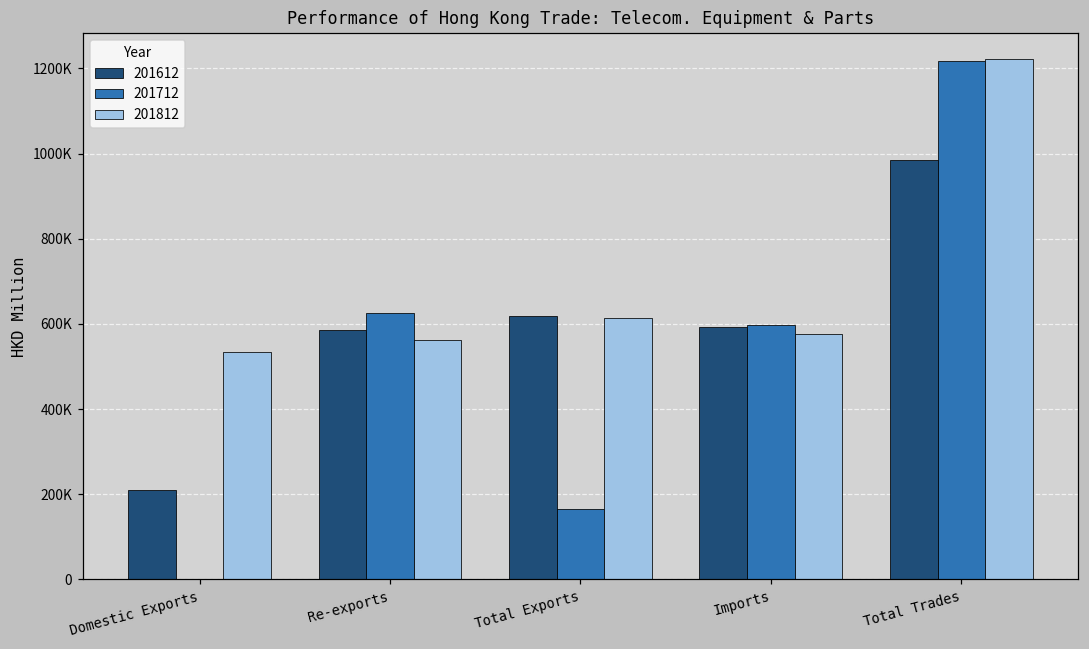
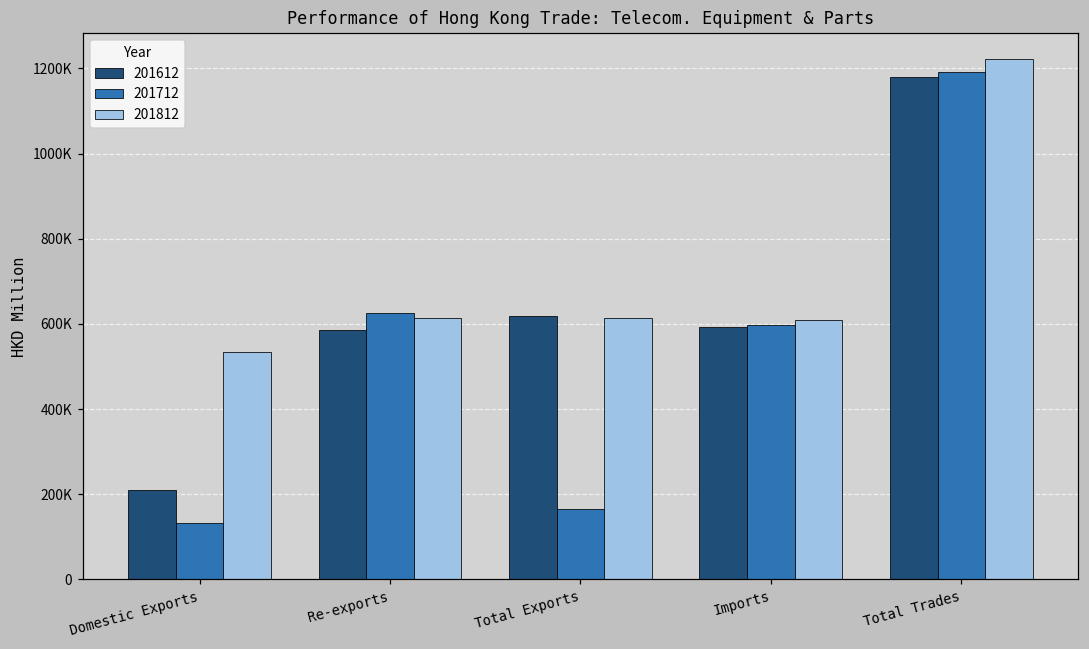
  {
    "201612": {
      "Domestic Exports": 210000,
      "Re-exports": 590000,
      "Total Exports": 620000,
      "Imports": 590000,
-     "Total Trades": 990000
+     "Total Trades": 1180000
    },
    "201712": {
-     "Domestic Exports": 0,
+     "Domestic Exports": 130000,
      "Re-exports": 630000,
      "Total Exports": 170000,
      "Imports": 600000,
-     "Total Trades": 1220000
+     "Total Trades": 1190000
    },
    "201812": {
      "Domestic Exports": 530000,
-     "Re-exports": 560000,
+     "Re-exports": 610000,
      "Total Exports": 610000,
-     "Imports": 580000,
+     "Imports": 610000,
      "Total Trades": 1220000
    }
  }
